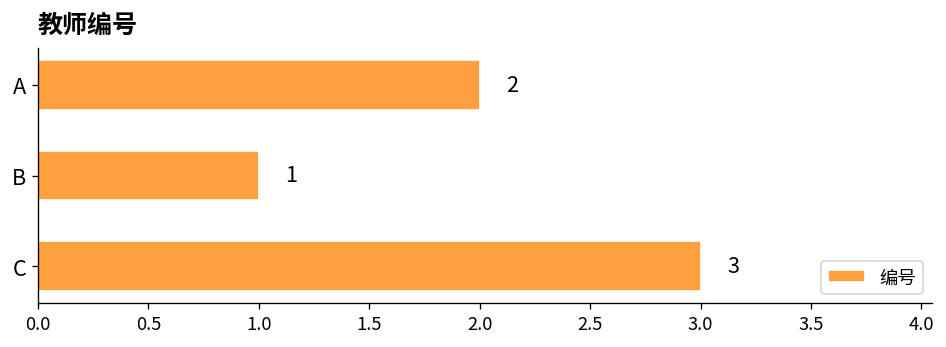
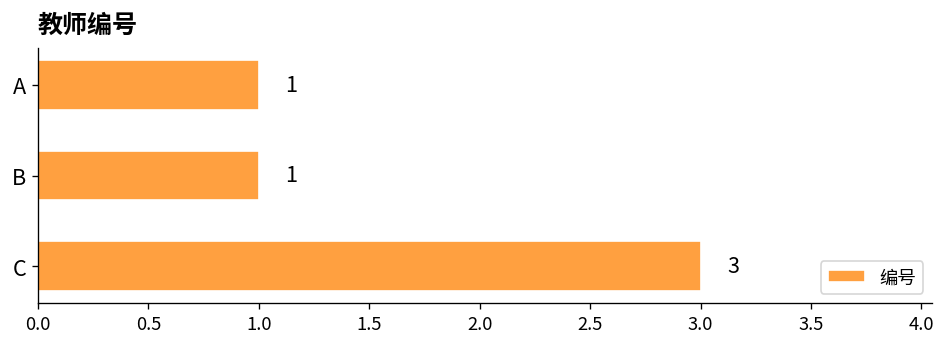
  {
-   "A": 2,
+   "A": 1,
    "B": 1,
    "C": 3
  }
